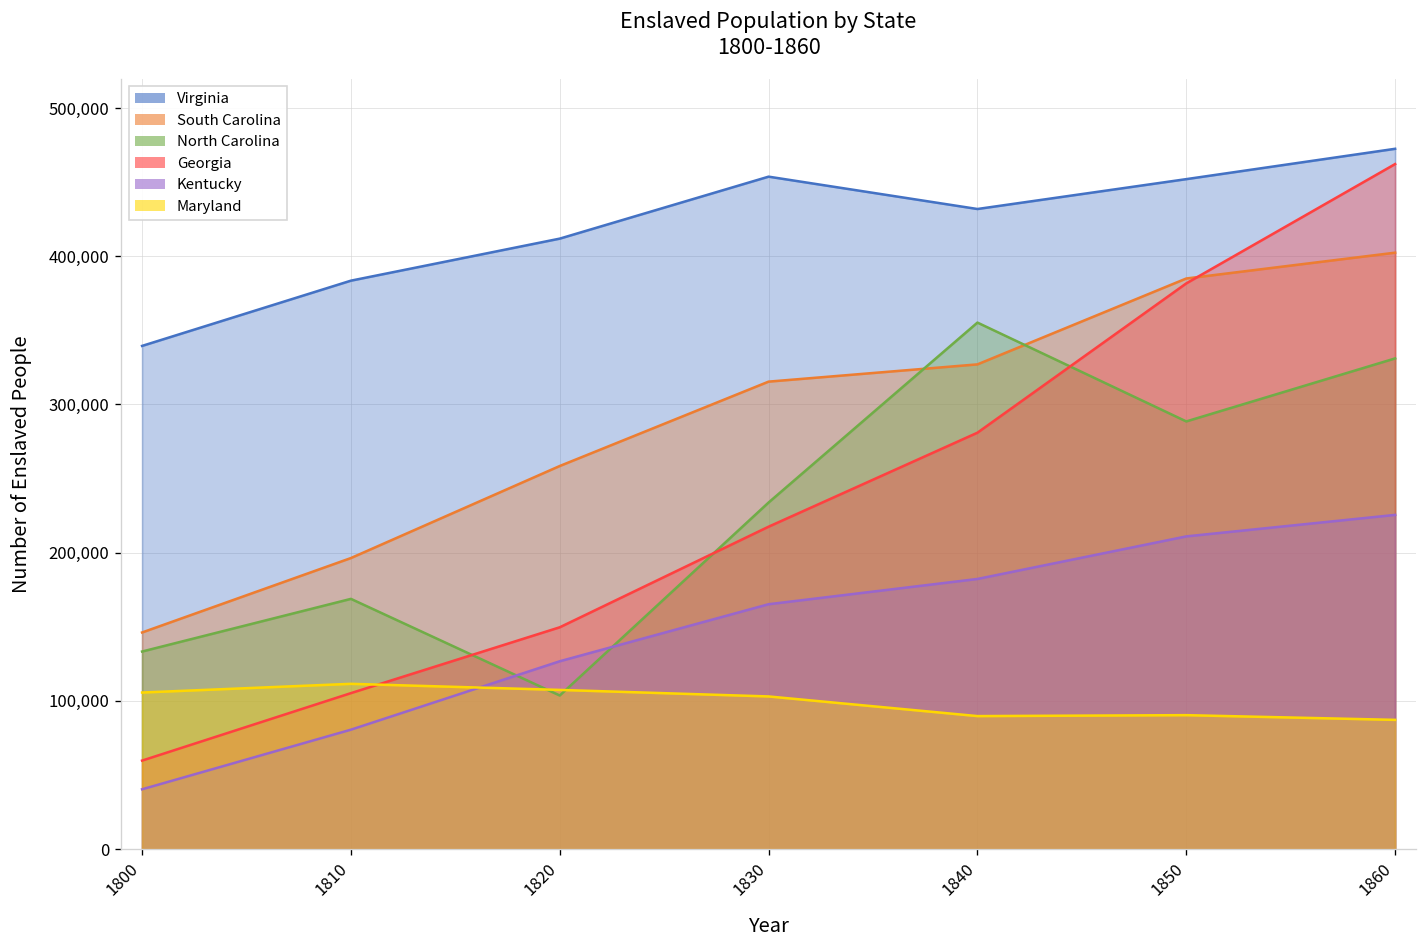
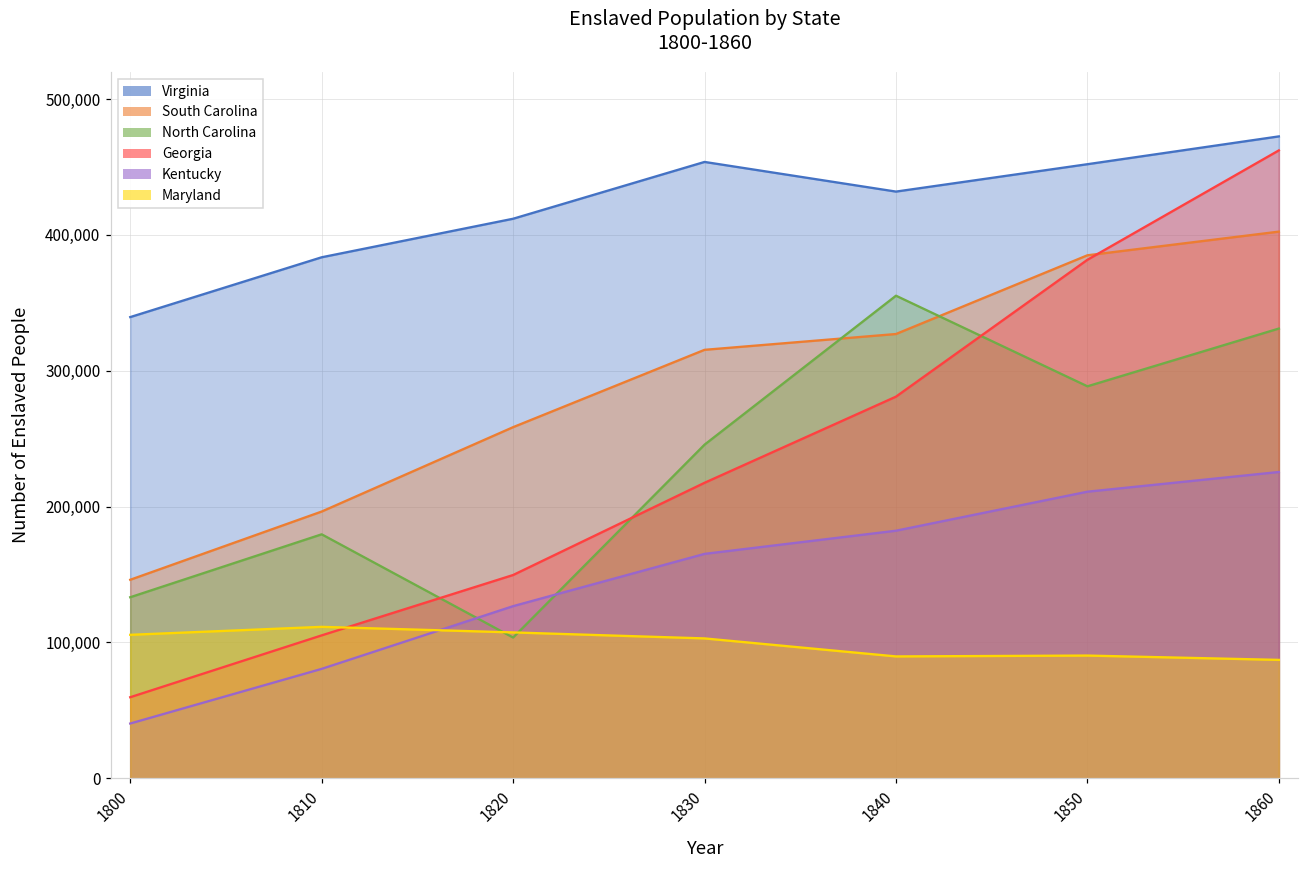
  {
    "North Carolina": {
      "1800": "133,000",
-     "1810": "169,000",
+     "1810": "180,000",
      "1820": "104,000",
-     "1830": "234,000",
+     "1830": "246,000",
      "1840": "355,000",
      "1850": "289,000",
      "1860": "331,000"
    }
  }
